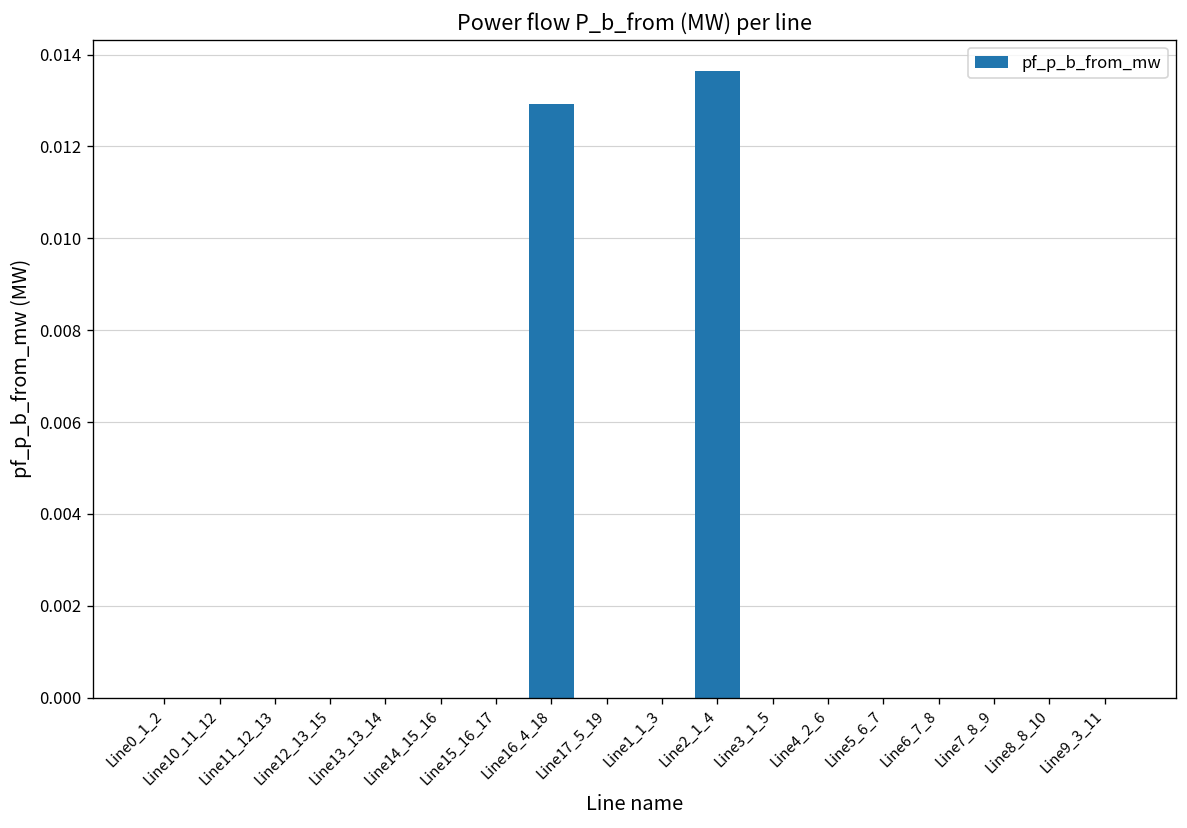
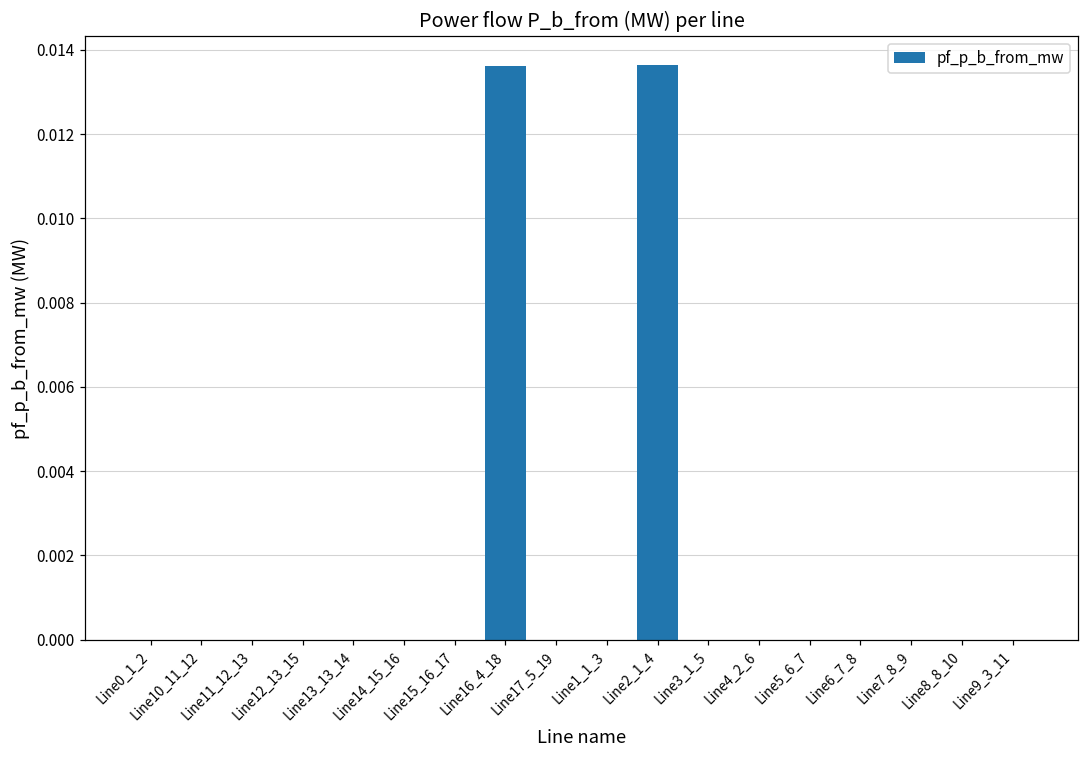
  {
-   "Line16_4_18": 0.0129,
+   "Line16_4_18": 0.0136,
    "Line2_1_4": 0.0136
  }
